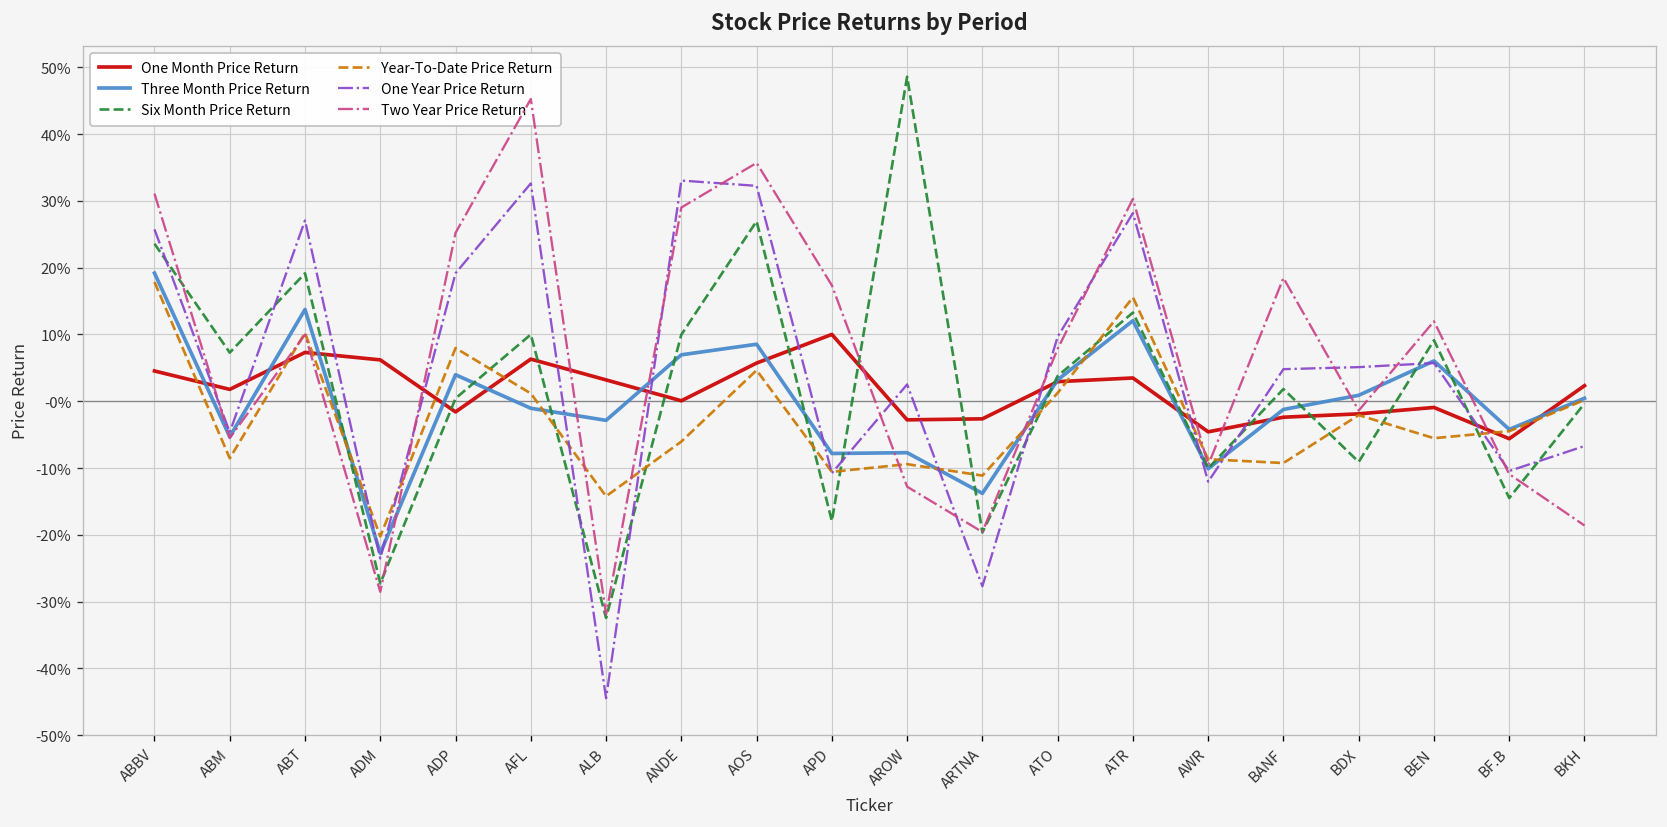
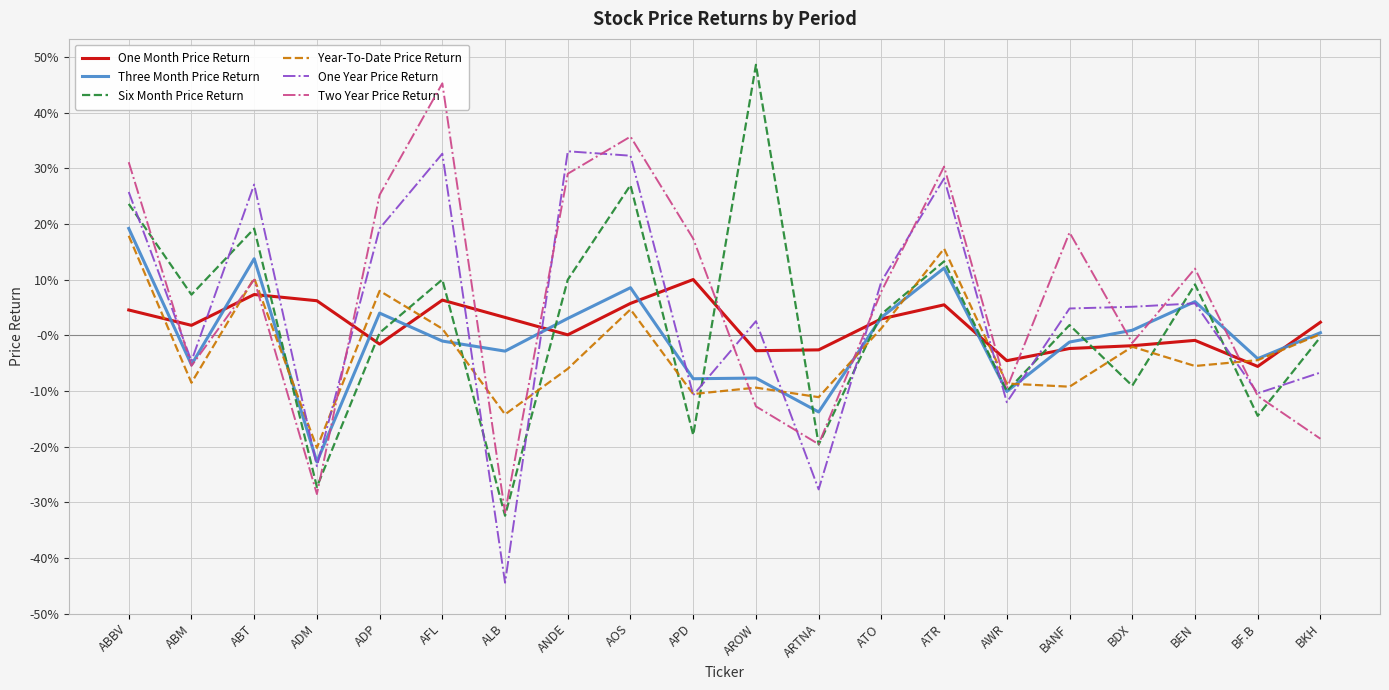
  {
    "One Month Price Return": {
      "ABBV": "5%",
      "ABM": "2%",
      "ABT": "7%",
      "ADM": "6%",
      "ADP": "-2%",
      "AFL": "6%",
      "ALB": "3%",
      "ANDE": "0%",
      "AOS": "6%",
      "APD": "10%",
      "AROW": "-3%",
      "ARTNA": "-3%",
-     "ATR": "3%",
+     "ATR": "5%",
      "AWR": "-5%",
      "BANF": "-2%",
      "BEN": "-1%",
      "BF.B": "-6%",
      "BKH": "2%"
    },
    "Three Month Price Return": {
      "ABBV": "19%",
      "ABT": "14%",
      "ADM": "-23%",
      "ADP": "4%",
      "AFL": "-1%",
      "ALB": "-3%",
-     "ANDE": "7%",
+     "ANDE": "3%",
      "AOS": "9%",
      "APD": "-8%",
      "AROW": "-8%",
      "ARTNA": "-14%",
      "ATR": "12%",
      "BANF": "-1%",
      "BDX": "1%"
    },
    "Six Month Price Return": {
      "ABBV": "24%",
      "ABM": "7%",
      "ABT": "19%",
      "ADM": "-27%",
      "ADP": "0%",
      "AFL": "10%",
      "ALB": "-32%",
      "ANDE": "10%",
      "AOS": "27%",
      "APD": "-18%",
      "AROW": "49%",
      "ATO": "4%",
      "ATR": "13%",
      "BANF": "2%",
      "BDX": "-9%",
      "BEN": "9%",
      "BF.B": "-14%",
      "BKH": "0%"
    },
    "Year-To-Date Price Return": {
      "ABBV": "18%",
      "ABM": "-9%",
      "ADM": "-20%",
      "ADP": "8%",
      "AFL": "1%",
      "ALB": "-14%",
      "ANDE": "-6%",
      "AOS": "5%",
      "AROW": "-9%",
      "ARTNA": "-11%",
      "ATO": "1%",
      "ATR": "16%",
      "AWR": "-9%",
      "BANF": "-9%",
      "BEN": "-6%"
    },
    "One Year Price Return": {
      "ABBV": "26%",
      "ABM": "-5%",
      "ABT": "27%",
      "ADM": "-24%",
      "ADP": "19%",
      "AFL": "33%",
      "ALB": "-44%",
      "ANDE": "33%",
      "AOS": "32%",
      "AROW": "3%",
      "ARTNA": "-28%",
      "ATO": "10%",
      "ATR": "28%",
      "AWR": "-12%",
      "BANF": "5%",
      "BDX": "5%",
      "BF.B": "-10%",
      "BKH": "-7%"
    },
    "Two Year Price Return": {
      "ABBV": "31%",
      "ADM": "-29%",
      "ADP": "25%",
      "ALB": "-32%",
      "ANDE": "29%",
      "AOS": "36%",
      "APD": "17%",
      "AROW": "-13%",
      "ATO": "8%",
      "ATR": "30%",
      "AWR": "-10%",
      "BANF": "18%",
      "BDX": "-1%",
      "BEN": "12%",
      "BF.B": "-11%",
      "BKH": "-19%"
    }
  }
